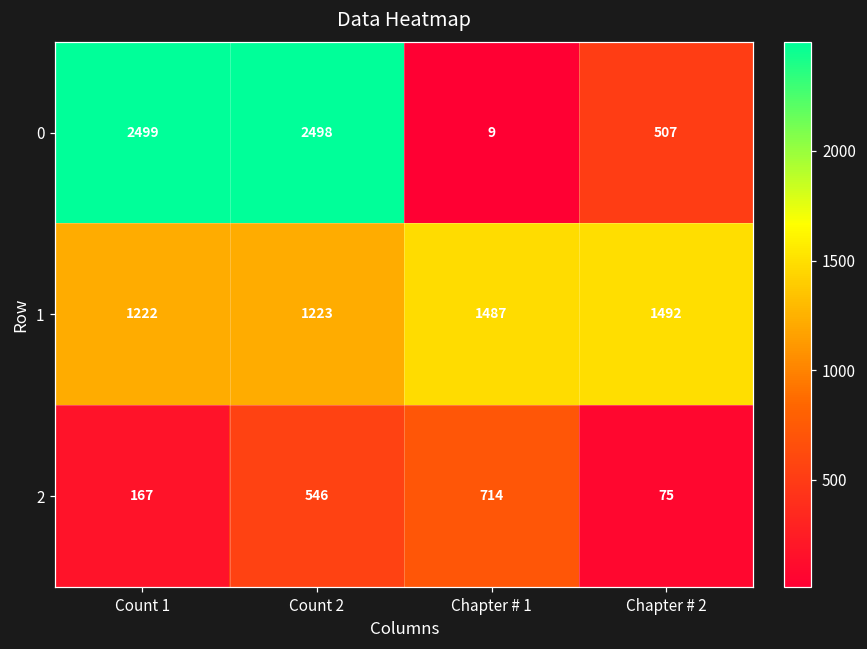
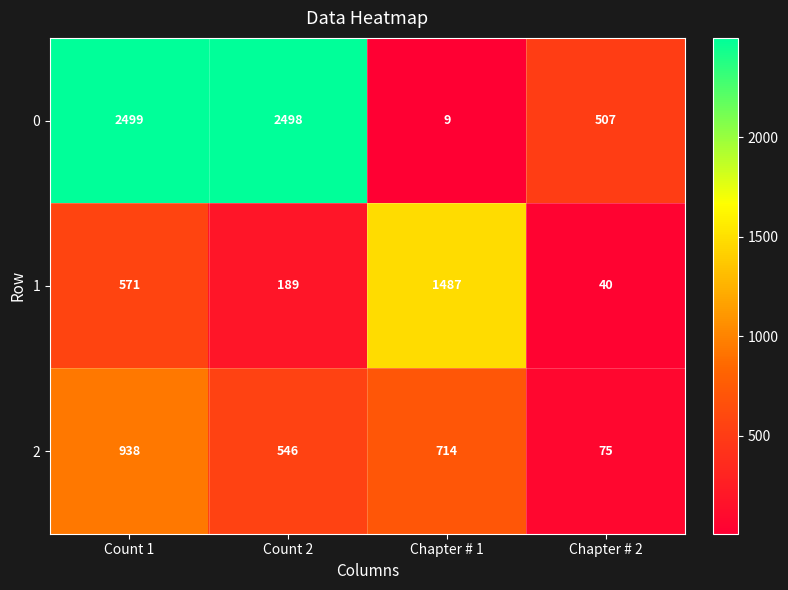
  {
    "0": {
      "Count 1": 2499,
      "Count 2": 2498,
      "Chapter # 1": 9,
      "Chapter # 2": 507
    },
    "1": {
-     "Count 1": 1222,
-     "Count 2": 1223,
+     "Count 1": 571,
+     "Count 2": 189,
      "Chapter # 1": 1487,
-     "Chapter # 2": 1492
+     "Chapter # 2": 40
    },
    "2": {
-     "Count 1": 167,
+     "Count 1": 938,
      "Count 2": 546,
      "Chapter # 1": 714,
      "Chapter # 2": 75
    }
  }
